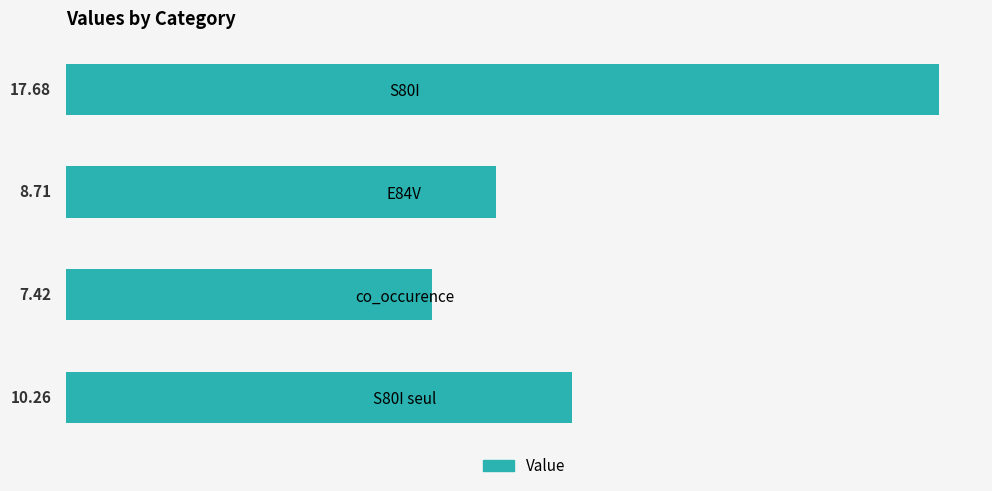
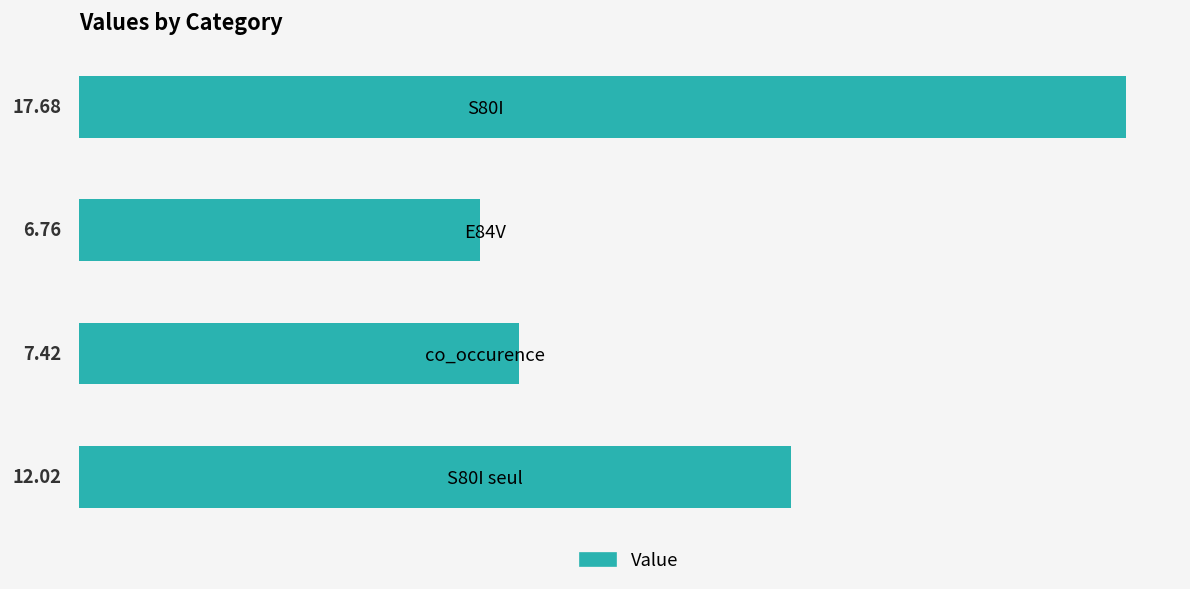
  {
-   "E84V": 8.71,
-   "S80I seul": 10.26
+   "E84V": 6.76,
+   "S80I seul": 12.02
  }
